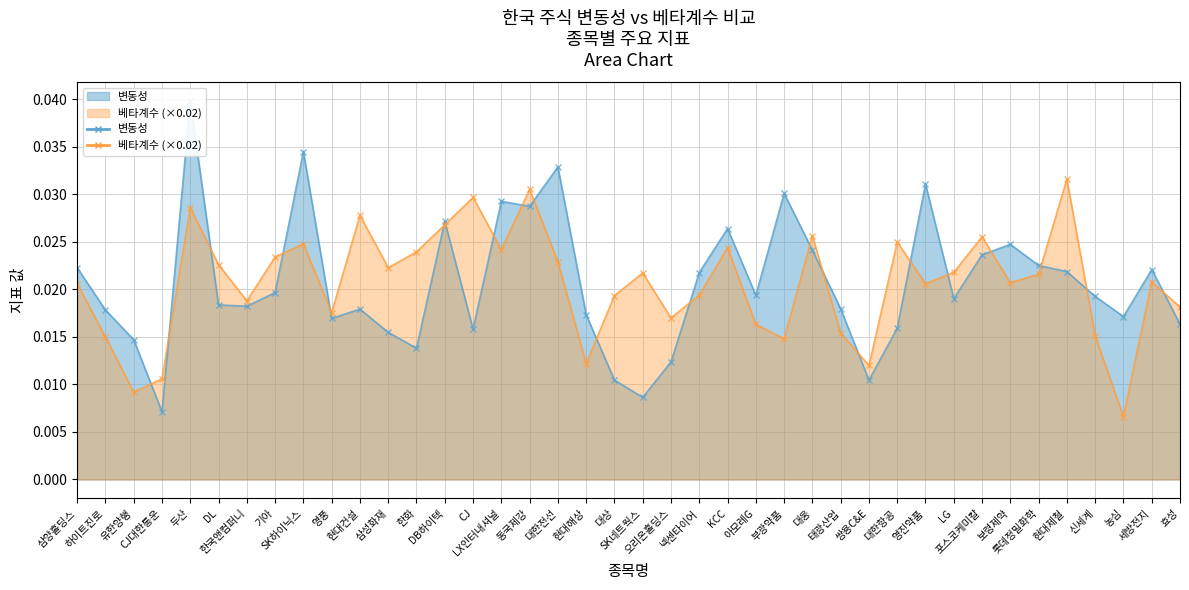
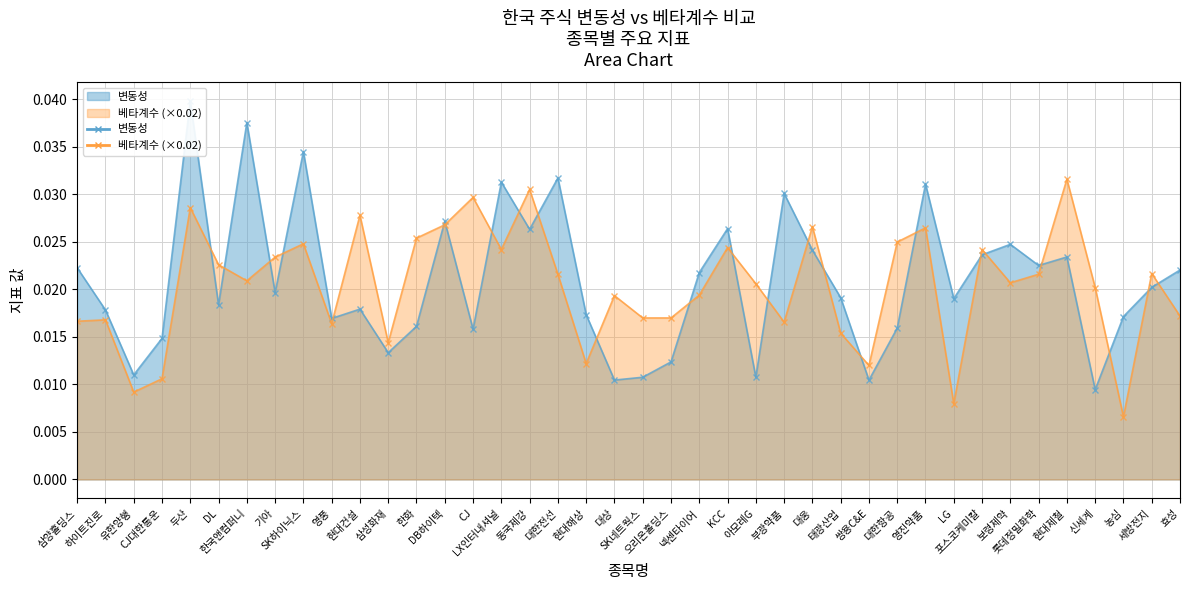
  {
    "변동성": {
      "삼양홀딩스": 0.022,
      "하이트진로": 0.018,
-     "유한양행": 0.015,
-     "CJ대한통운": 0.007,
+     "유한양행": 0.011,
+     "CJ대한통운": 0.015,
      "DL": 0.018,
-     "한국앤컴퍼니": 0.018,
+     "한국앤컴퍼니": 0.038,
      "기아": 0.020,
      "SK하이닉스": 0.034,
      "영풍": 0.017,
      "현대건설": 0.018,
-     "삼성화재": 0.015,
-     "한화": 0.014,
+     "삼성화재": 0.013,
+     "한화": 0.016,
      "DB하이텍": 0.027,
      "CJ": 0.016,
-     "LX인터내셔널": 0.029,
-     "동국제강": 0.029,
-     "대한전선": 0.033,
+     "LX인터내셔널": 0.031,
+     "동국제강": 0.026,
+     "대한전선": 0.032,
      "현대해상": 0.017,
      "대상": 0.010,
-     "SK네트웍스": 0.009,
+     "SK네트웍스": 0.011,
      "오리온홀딩스": 0.012,
      "넥센타이어": 0.022,
      "KCC": 0.026,
-     "아모레G": 0.019,
+     "아모레G": 0.011,
      "부광약품": 0.030,
      "대웅": 0.024,
-     "태광산업": 0.018,
+     "태광산업": 0.019,
      "쌍용C&E": 0.010,
      "대한항공": 0.016,
      "영진약품": 0.031,
      "LG": 0.019,
      "포스코케미칼": 0.024,
      "보령제약": 0.025,
      "롯데정밀화학": 0.023,
-     "현대제철": 0.022,
-     "신세계": 0.019,
+     "현대제철": 0.023,
+     "신세계": 0.009,
      "농심": 0.017,
-     "세방전지": 0.022,
-     "효성": 0.016
+     "세방전지": 0.020,
+     "효성": 0.022
    },
    "베타계수 (×0.02)": {
-     "삼양홀딩스": 0.021,
-     "하이트진로": 0.015,
+     "삼양홀딩스": 0.017,
+     "하이트진로": 0.017,
      "유한양행": 0.009,
      "CJ대한통운": 0.011,
      "두산": 0.029,
      "DL": 0.023,
-     "한국앤컴퍼니": 0.019,
+     "한국앤컴퍼니": 0.021,
      "기아": 0.023,
      "SK하이닉스": 0.025,
-     "영풍": 0.018,
+     "영풍": 0.016,
      "현대건설": 0.028,
-     "삼성화재": 0.022,
-     "한화": 0.024,
+     "삼성화재": 0.014,
+     "한화": 0.025,
      "DB하이텍": 0.027,
      "CJ": 0.030,
      "LX인터내셔널": 0.024,
      "동국제강": 0.031,
-     "대한전선": 0.023,
+     "대한전선": 0.022,
      "현대해상": 0.012,
      "대상": 0.019,
-     "SK네트웍스": 0.022,
+     "SK네트웍스": 0.017,
      "오리온홀딩스": 0.017,
      "넥센타이어": 0.019,
      "KCC": 0.024,
-     "아모레G": 0.016,
-     "부광약품": 0.015,
-     "대웅": 0.026,
+     "아모레G": 0.021,
+     "부광약품": 0.017,
+     "대웅": 0.027,
      "태광산업": 0.015,
      "쌍용C&E": 0.012,
      "대한항공": 0.025,
-     "영진약품": 0.021,
-     "LG": 0.022,
-     "포스코케미칼": 0.026,
+     "영진약품": 0.026,
+     "LG": 0.008,
+     "포스코케미칼": 0.024,
      "보령제약": 0.021,
      "롯데정밀화학": 0.022,
      "현대제철": 0.032,
-     "신세계": 0.015,
+     "신세계": 0.020,
      "농심": 0.007,
-     "세방전지": 0.021,
-     "효성": 0.018
+     "세방전지": 0.022,
+     "효성": 0.017
    }
  }
